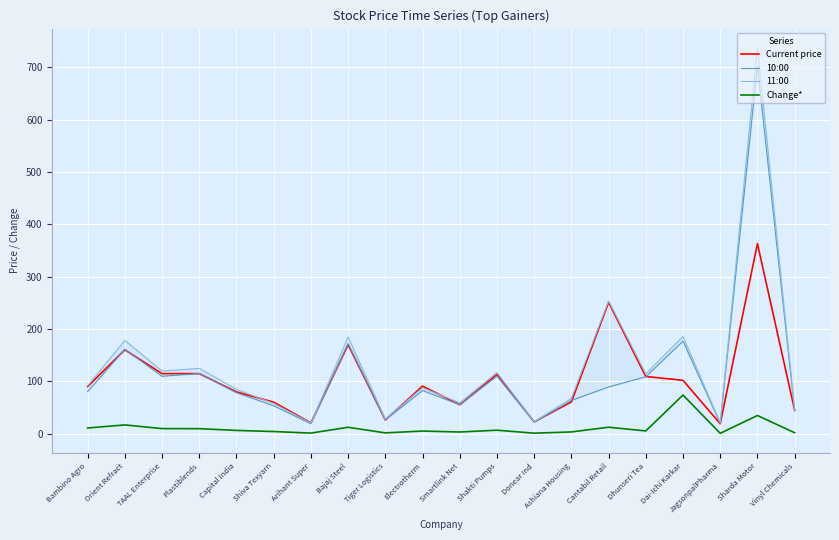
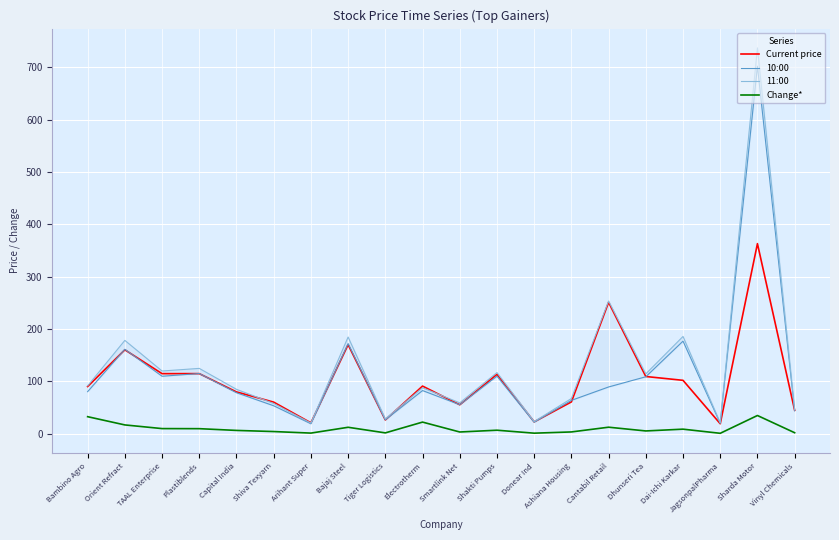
  {
    "Current price": {
      "Dai-Ichi Karkar": 100,
      "Sharda Motor": 360
    },
    "10:00": {
      "Bambino Agro": 80,
      "Electrotherm": 80,
      "Cantabil Retail": 90,
      "Dai-Ichi Karkar": 180
    },
    "11:00": {
      "Orient Refract": 180,
      "TAAL Enterprise": 120,
      "Plastiblends": 130,
      "Capital India": 90,
      "Bajaj Steel": 180,
      "Dhunseri Tea": 110,
      "Dai-Ichi Karkar": 190
    },
    "Change*": {
-     "Bambino Agro": 10,
+     "Bambino Agro": 30,
      "Orient Refract": 20,
      "TAAL Enterprise": 10,
      "Plastiblends": 10,
      "Capital India": 10,
      "Shiva Texyarn": 0,
      "Arihant Super": 0,
      "Bajaj Steel": 10,
      "Tiger Logistics": 0,
-     "Electrotherm": 10,
+     "Electrotherm": 20,
      "Smartlink Net": 0,
      "Shakti Pumps": 10,
      "Donear Ind": 0,
      "Ashiana Housing": 0,
      "Cantabil Retail": 10,
      "Dhunseri Tea": 10,
-     "Dai-Ichi Karkar": 70,
+     "Dai-Ichi Karkar": 10,
      "JagsonpalPharma": 0,
      "Sharda Motor": 40,
      "Vinyl Chemicals": 0
    }
  }
